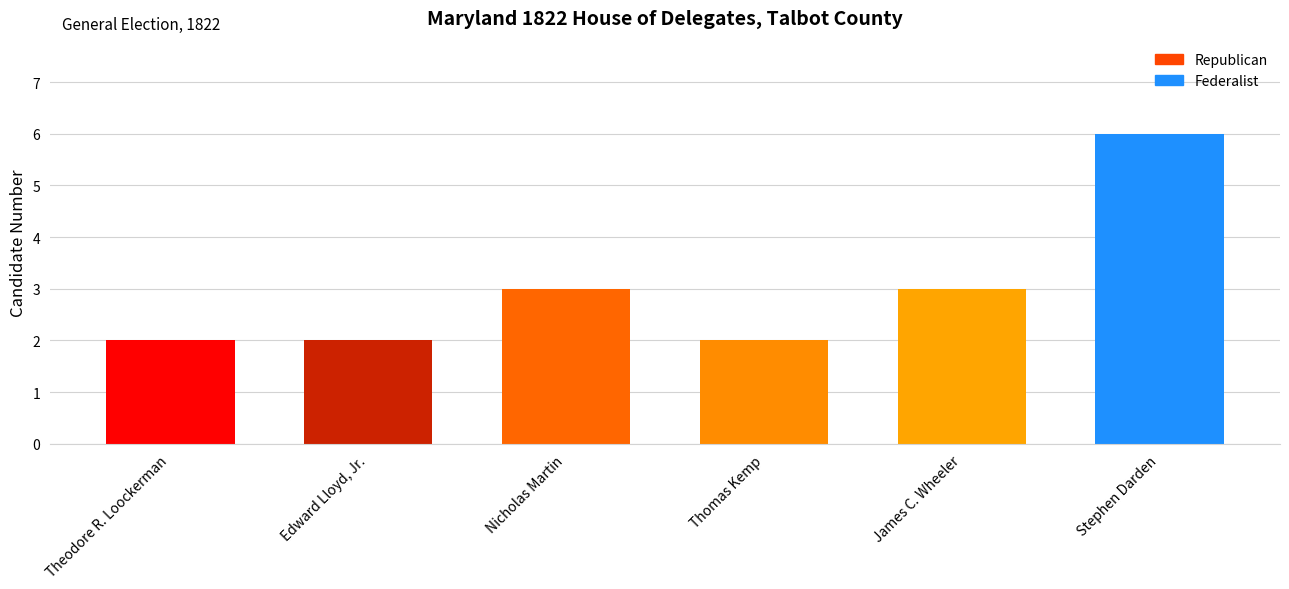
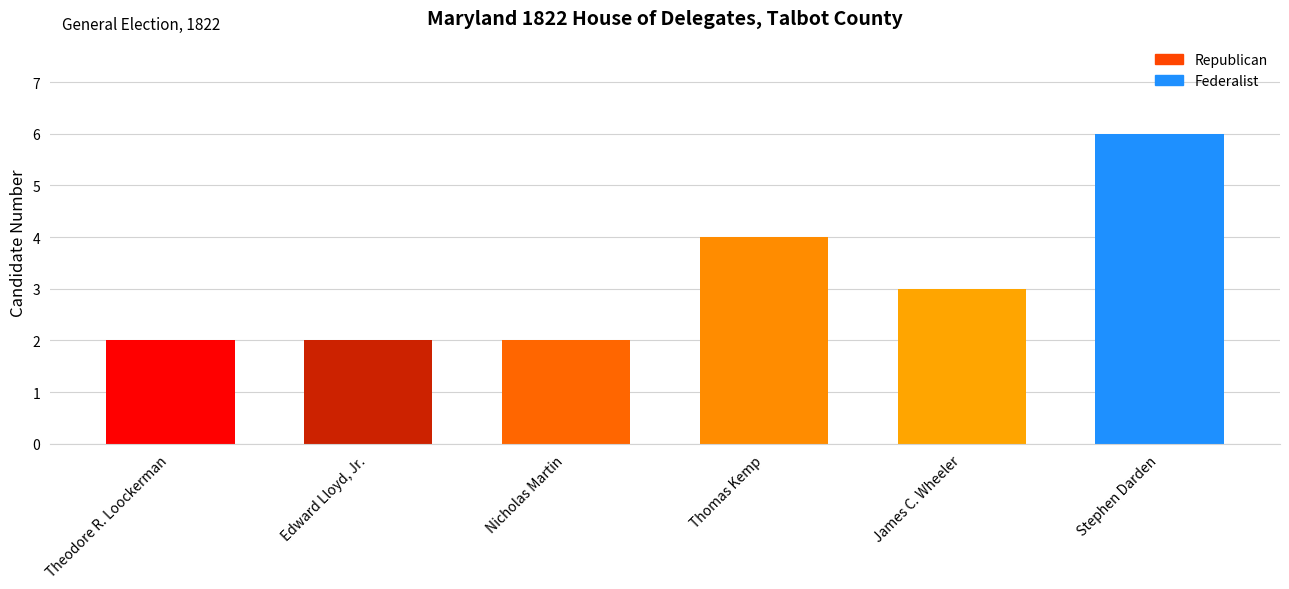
  {
    "Theodore R. Loockerman": 2,
    "Edward Lloyd, Jr.": 2,
-   "Nicholas Martin": 3,
-   "Thomas Kemp": 2,
+   "Nicholas Martin": 2,
+   "Thomas Kemp": 4,
    "James C. Wheeler": 3,
    "Stephen Darden": 6
  }
